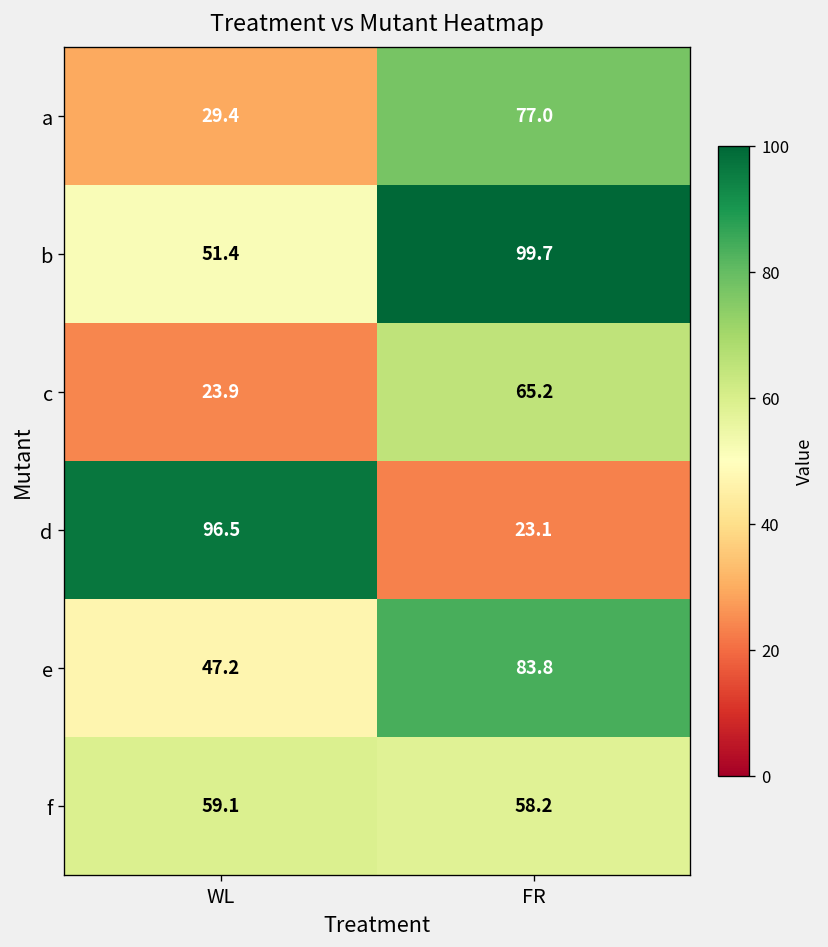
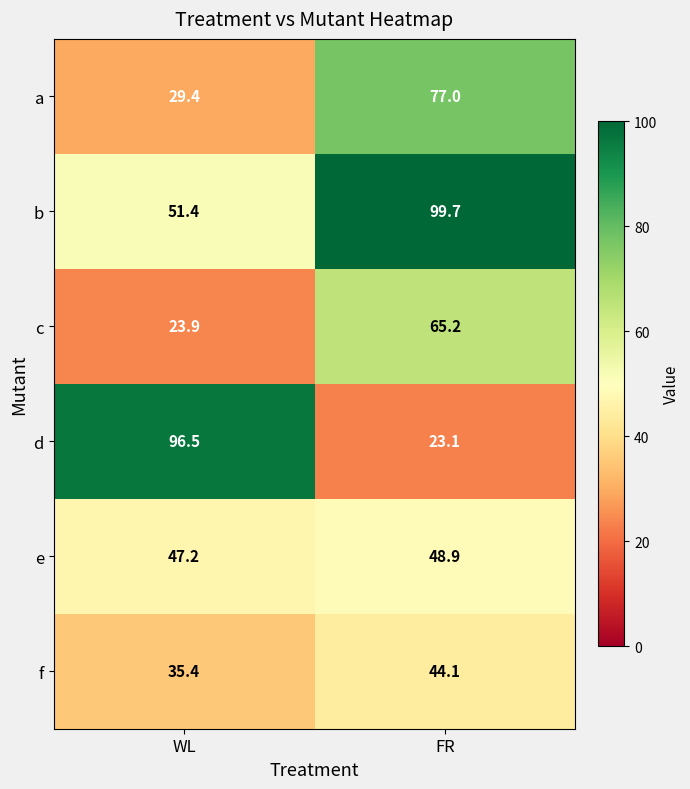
  {
    "a": {
      "WL": 29.4,
      "FR": 77.0
    },
    "b": {
      "WL": 51.4,
      "FR": 99.7
    },
    "c": {
      "WL": 23.9,
      "FR": 65.2
    },
    "d": {
      "WL": 96.5,
      "FR": 23.1
    },
    "e": {
      "WL": 47.2,
-     "FR": 83.8
+     "FR": 48.9
    },
    "f": {
-     "WL": 59.1,
-     "FR": 58.2
+     "WL": 35.4,
+     "FR": 44.1
    }
  }
